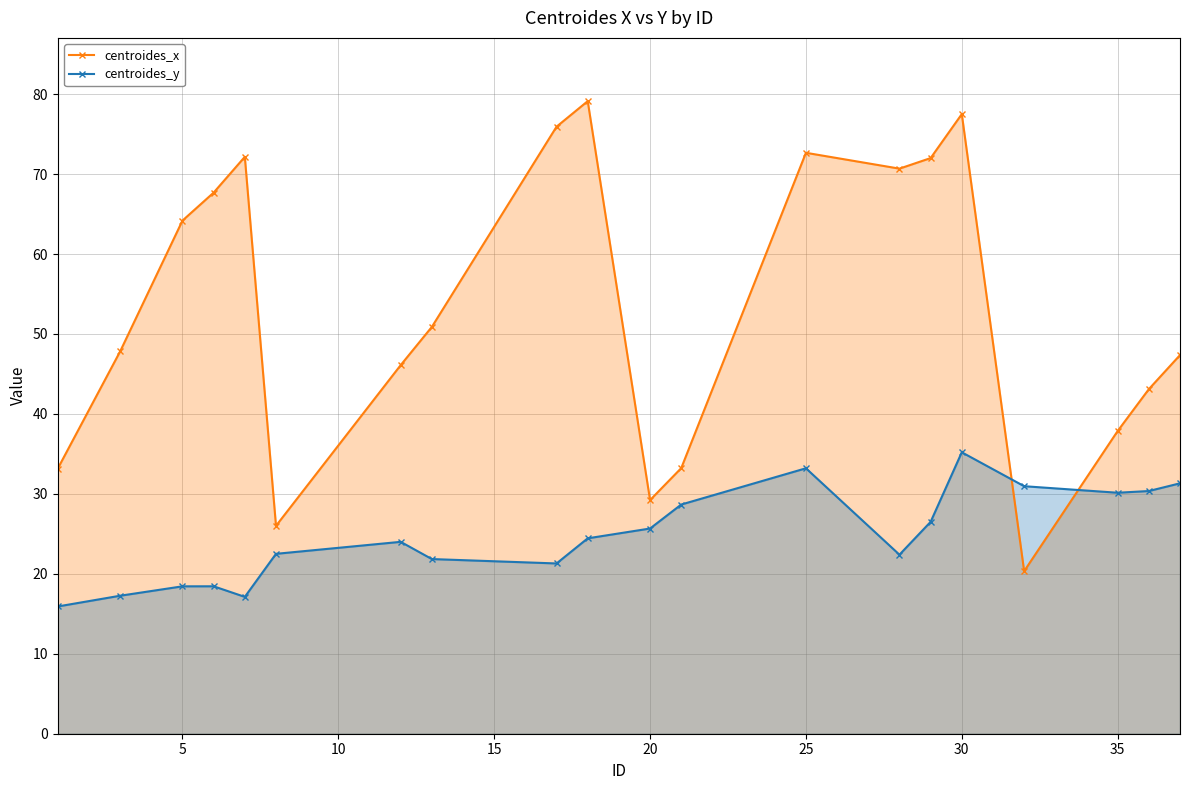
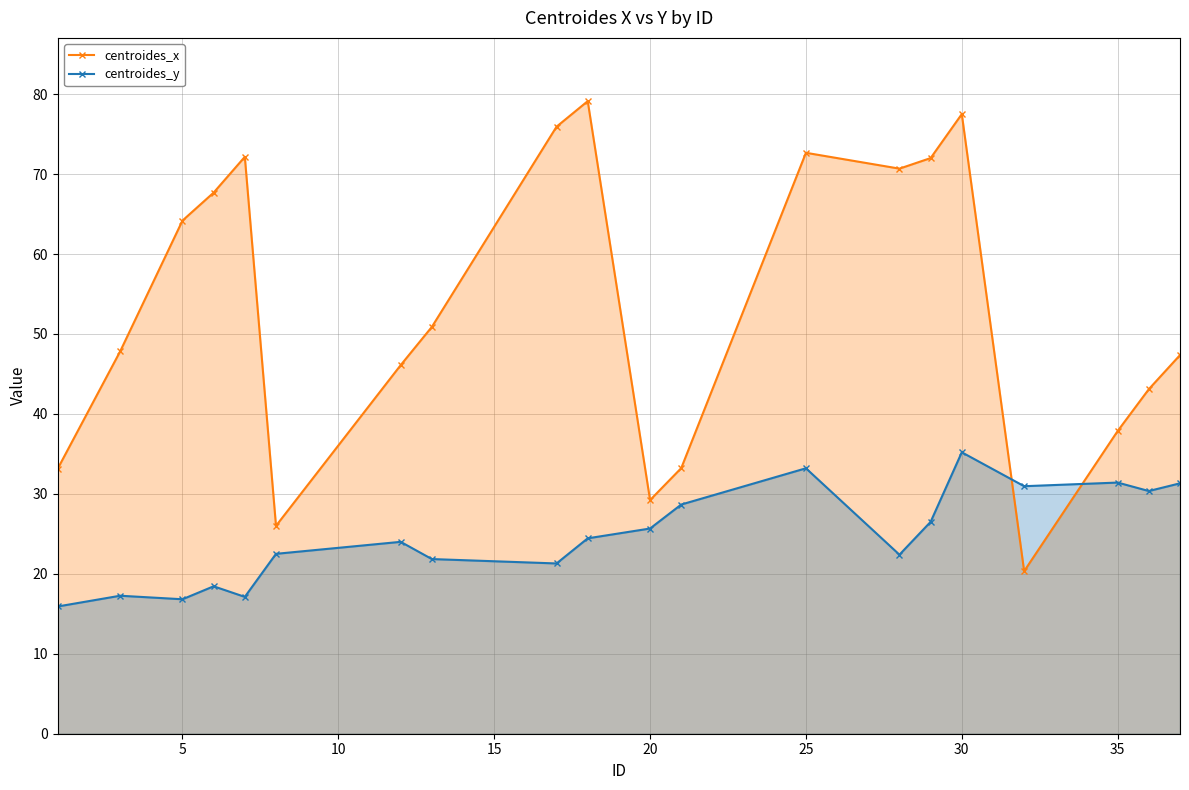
  {
    "centroides_x": {
      "5": 64,
      "20": 29,
      "25": 73,
      "30": 78,
      "35": 38
    },
    "centroides_y": {
-     "5": 18,
+     "5": 17,
      "20": 26,
      "25": 33,
      "30": 35,
-     "35": 30
+     "35": 31
    }
  }
